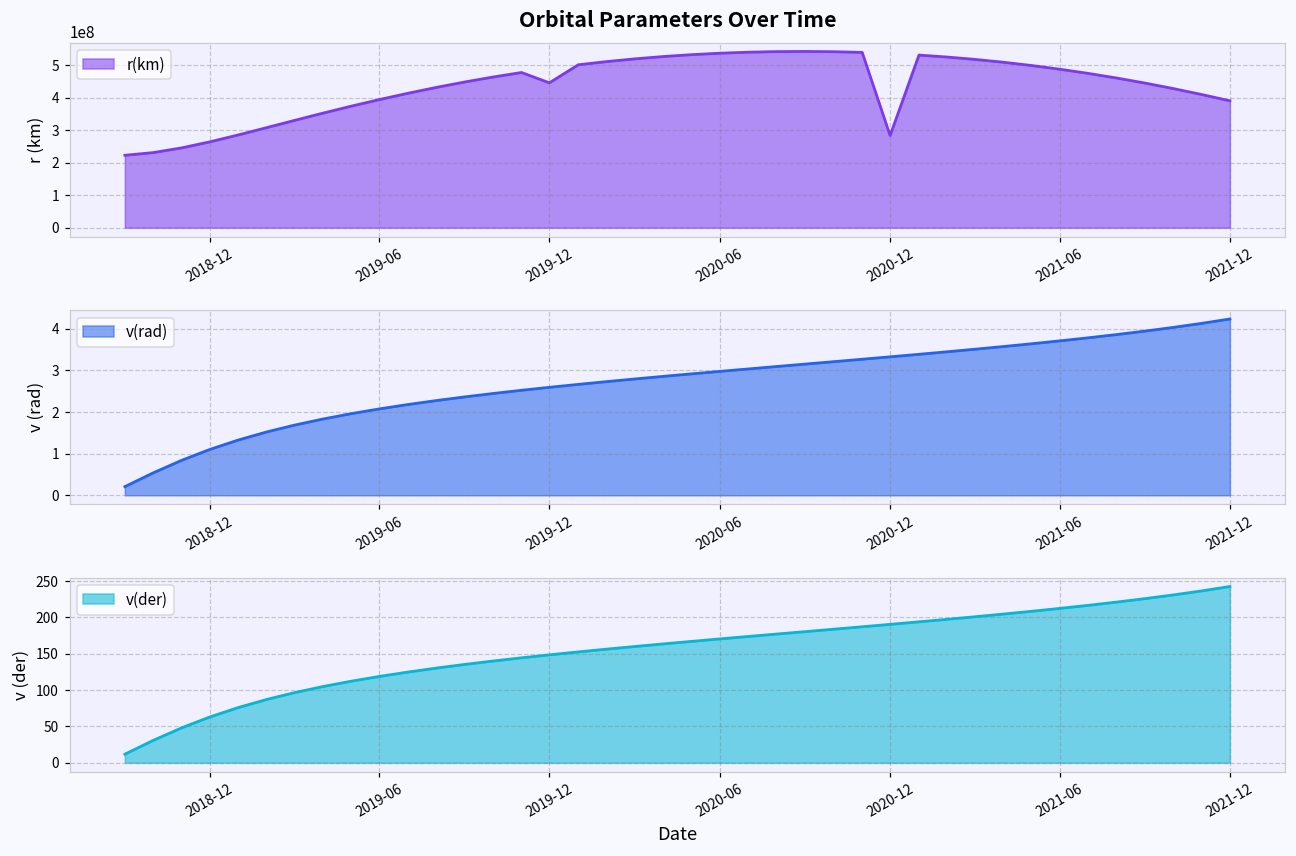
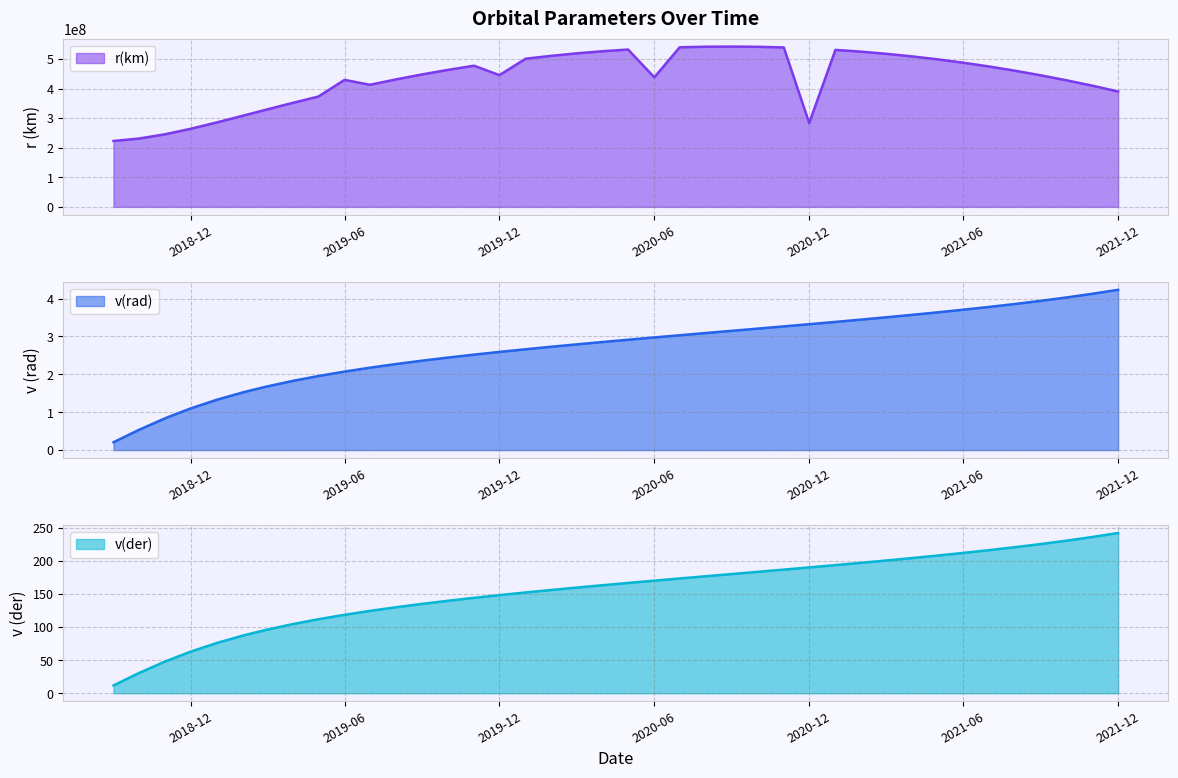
  {
    "Orbital Parameters Over Time": {
      "2018-12": 260000000,
-     "2019-06": 390000000,
+     "2019-06": 430000000,
      "2019-12": 450000000,
-     "2020-06": 540000000,
+     "2020-06": 440000000,
      "2020-12": 280000000,
      "2021-06": 490000000,
      "2021-12": 390000000
    }
  }
